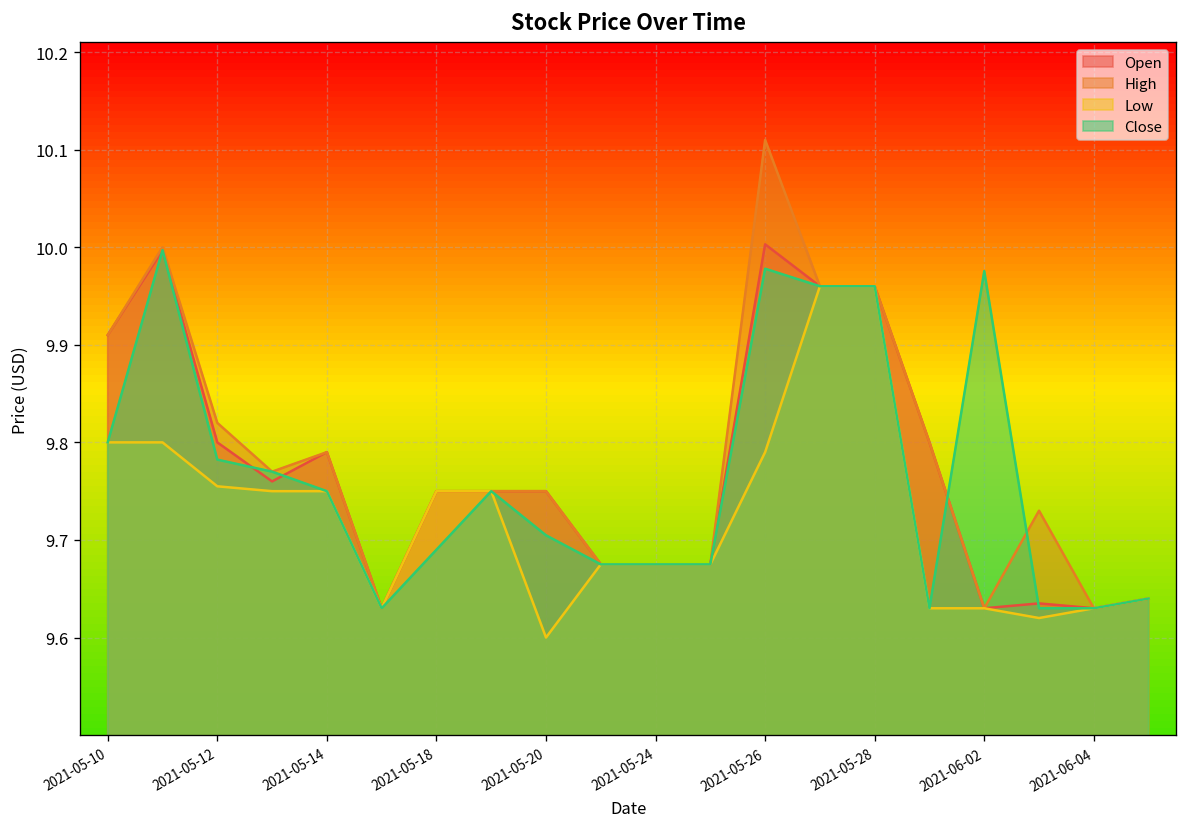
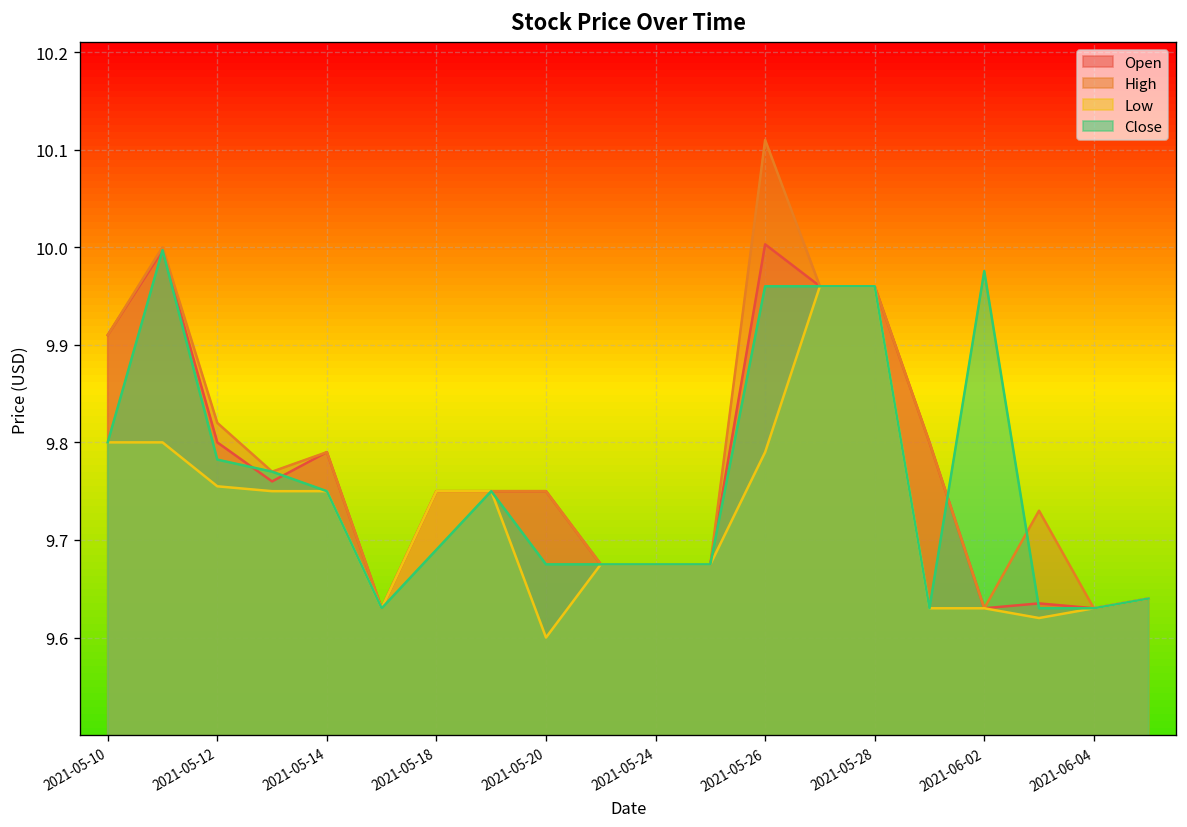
  {
    "Close": {
      "2021-05-12": 9.78,
      "2021-05-18": 9.69,
-     "2021-05-20": 9.70,
-     "2021-05-26": 9.98,
+     "2021-05-20": 9.68,
+     "2021-05-26": 9.96,
      "2021-06-02": 9.98
    }
  }
